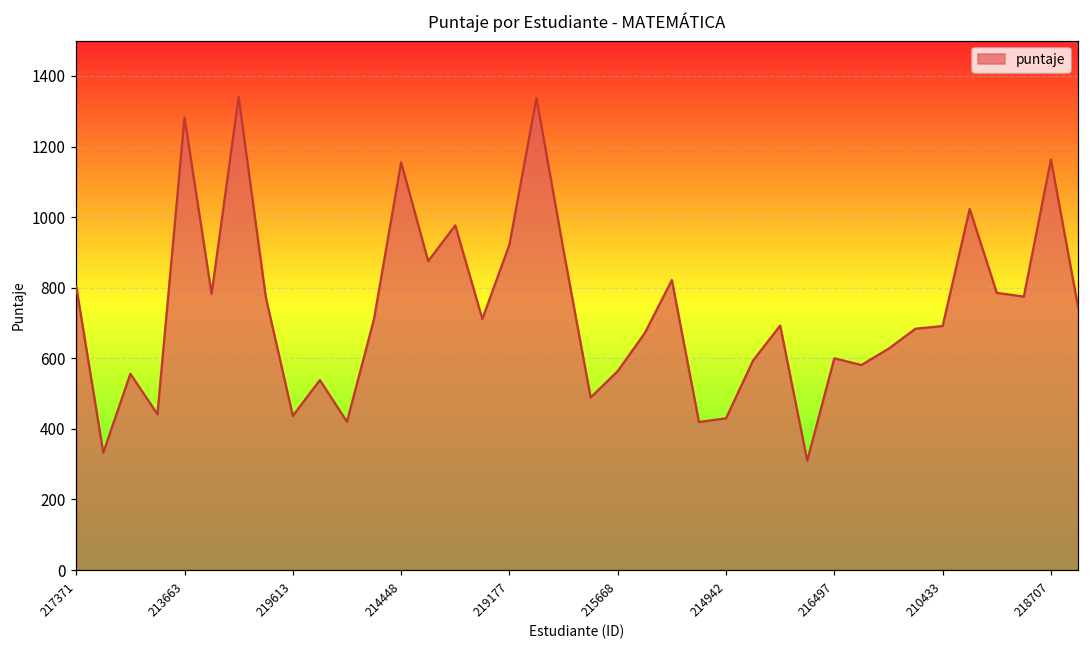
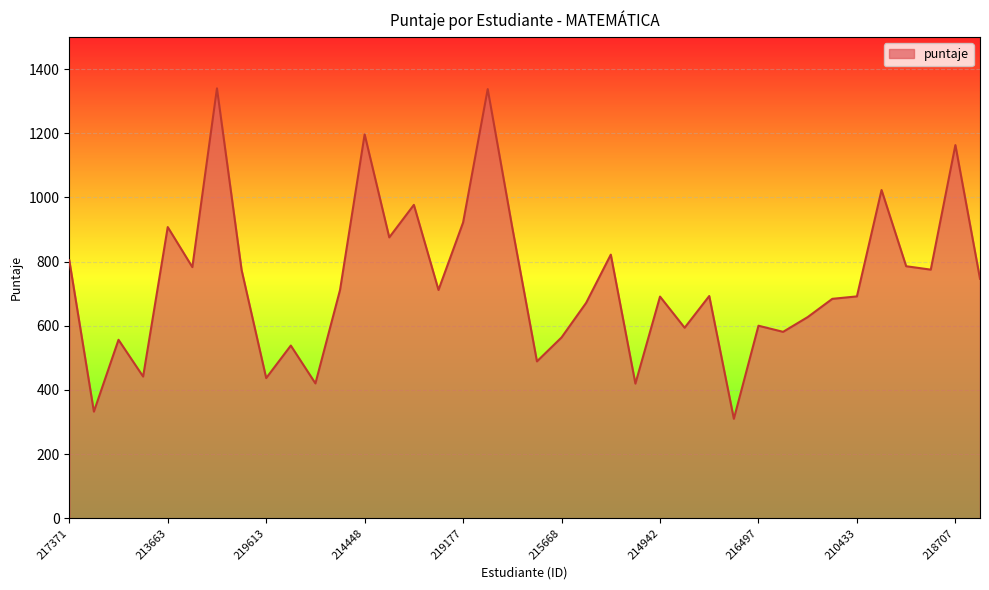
  {
    "217371": 800,
-   "213663": 1280,
+   "213663": 910,
    "219613": 440,
-   "214448": 1160,
+   "214448": 1200,
    "219177": 920,
    "215668": 560,
-   "214942": 430,
+   "214942": 690,
    "216497": 600,
    "210433": 690,
    "218707": 1160
  }
